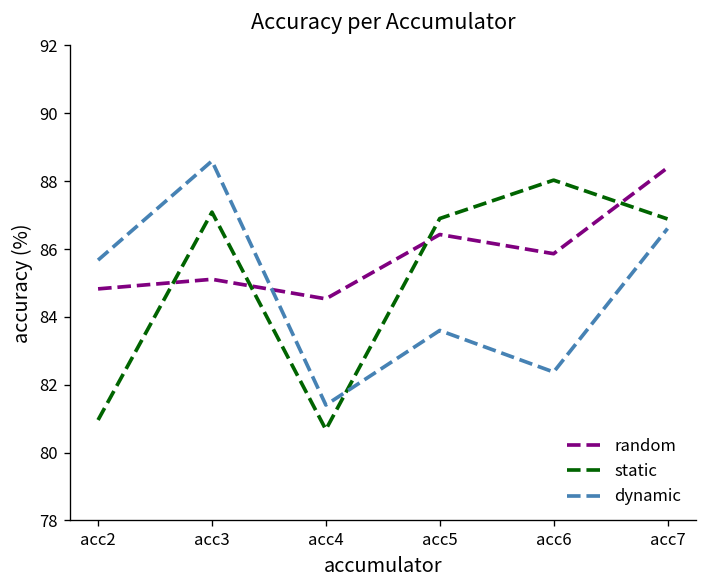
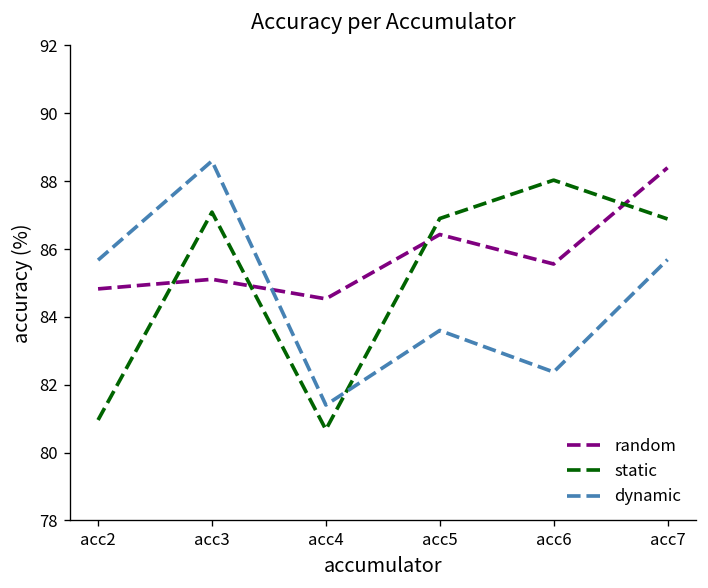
  {
    "random": {
      "acc2": 84.8,
      "acc3": 85.1,
      "acc4": 84.5,
      "acc5": 86.4,
-     "acc6": 85.9,
+     "acc6": 85.6,
      "acc7": 88.4
    },
    "static": {
      "acc2": 81.0,
      "acc3": 87.1,
      "acc4": 80.7,
      "acc5": 86.9,
      "acc6": 88.0,
      "acc7": 86.9
    },
    "dynamic": {
      "acc2": 85.7,
      "acc3": 88.6,
      "acc4": 81.4,
      "acc5": 83.6,
      "acc6": 82.4,
-     "acc7": 86.6
+     "acc7": 85.7
    }
  }
